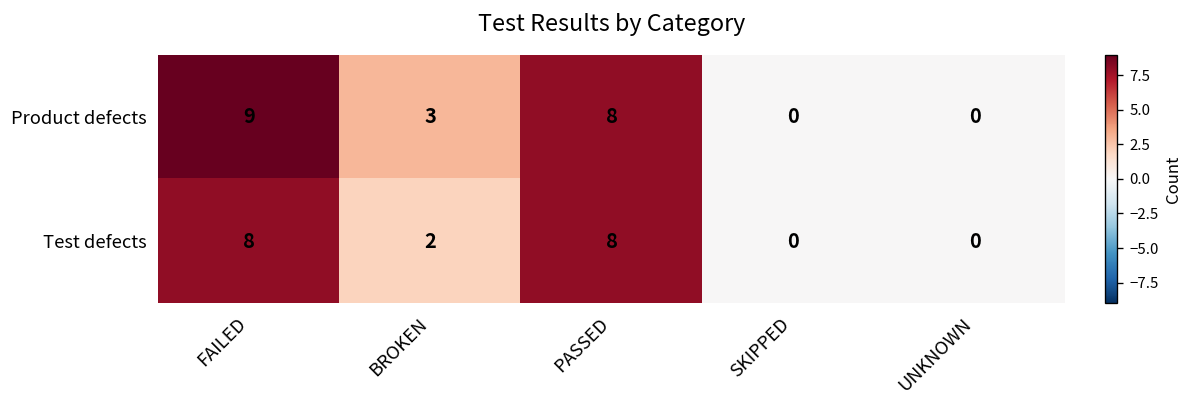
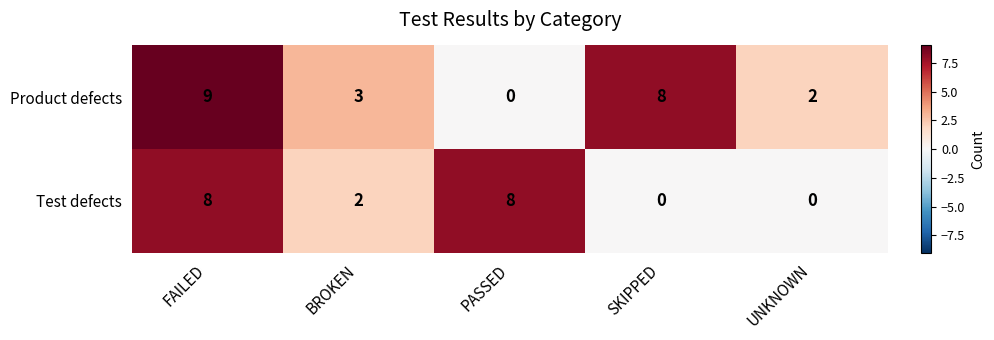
  {
    "Product defects": {
      "FAILED": 9,
      "BROKEN": 3,
-     "PASSED": 8,
-     "SKIPPED": 0,
-     "UNKNOWN": 0
+     "PASSED": 0,
+     "SKIPPED": 8,
+     "UNKNOWN": 2
    },
    "Test defects": {
      "FAILED": 8,
      "BROKEN": 2,
      "PASSED": 8,
      "SKIPPED": 0,
      "UNKNOWN": 0
    }
  }
